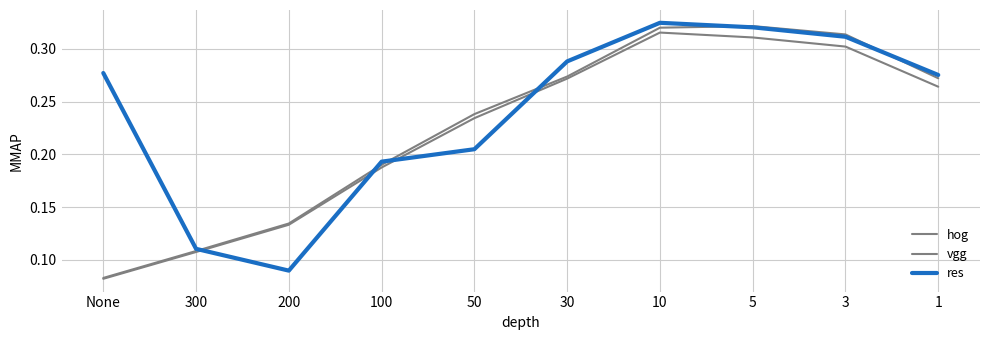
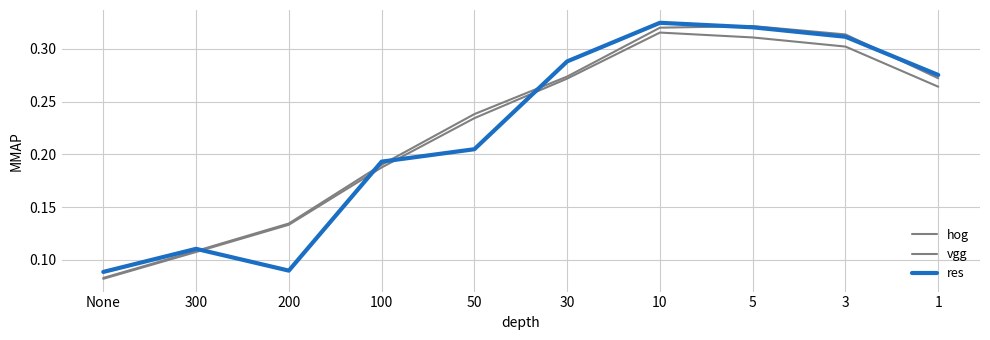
  {
    "res": {
-     "None": 0.277,
+     "None": 0.089,
      "200": 0.090,
      "100": 0.193,
      "50": 0.205,
      "30": 0.288,
      "10": 0.325,
      "1": 0.275
    }
  }
